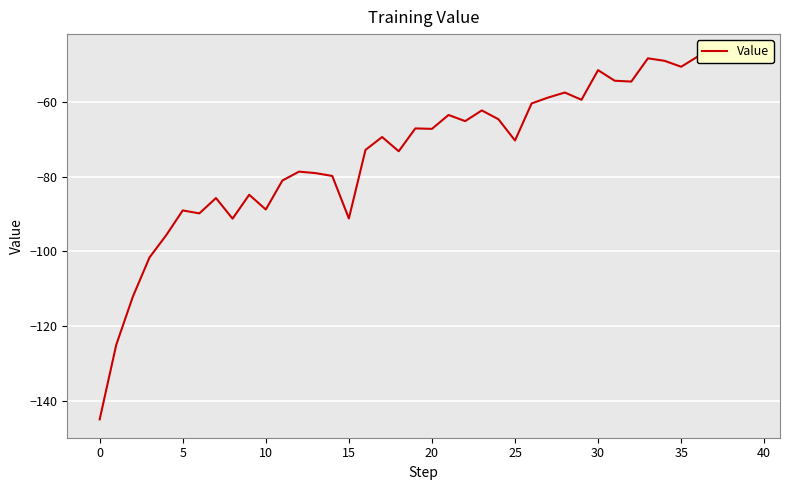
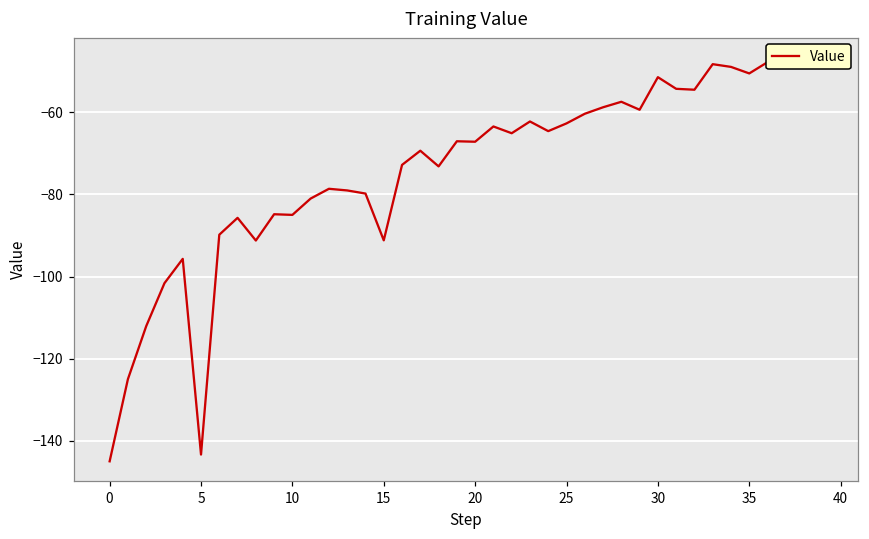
  {
    "0": -145,
-   "5": -89,
-   "10": -89,
+   "5": -143,
+   "10": -85,
    "15": -91,
    "20": -67,
-   "25": -70,
+   "25": -63,
    "30": -51,
    "35": -51
  }
